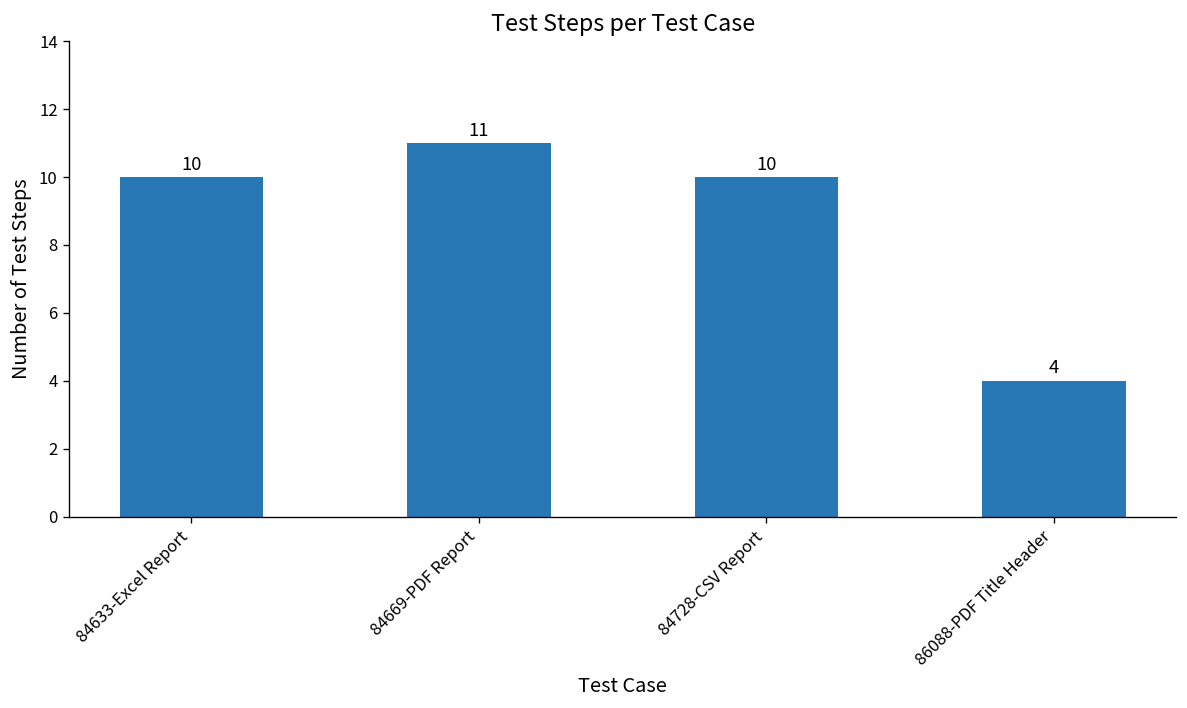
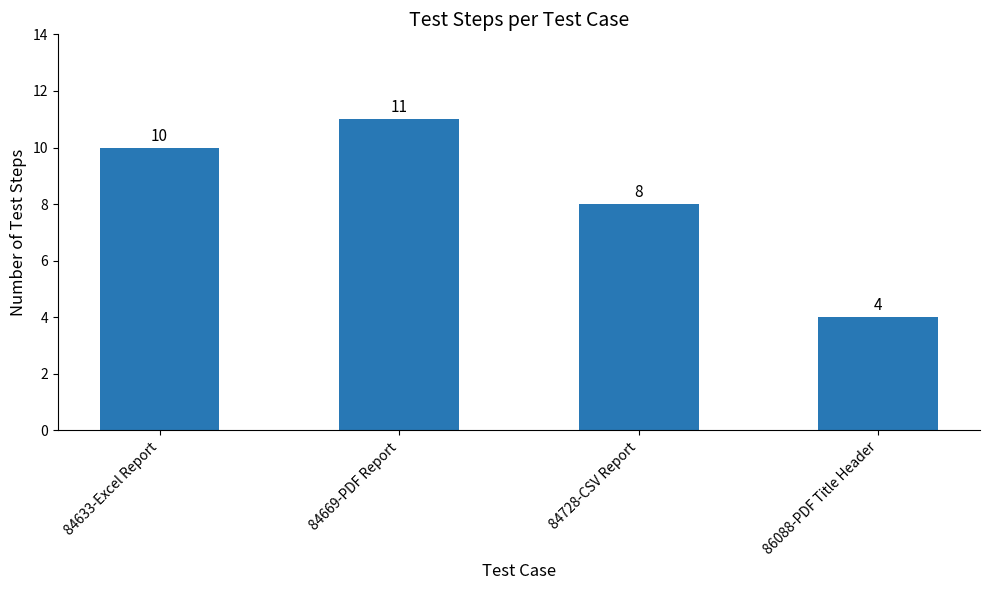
  {
    "84633-Excel Report": 10,
    "84669-PDF Report": 11,
-   "84728-CSV Report": 10,
+   "84728-CSV Report": 8,
    "86088-PDF Title Header": 4
  }
